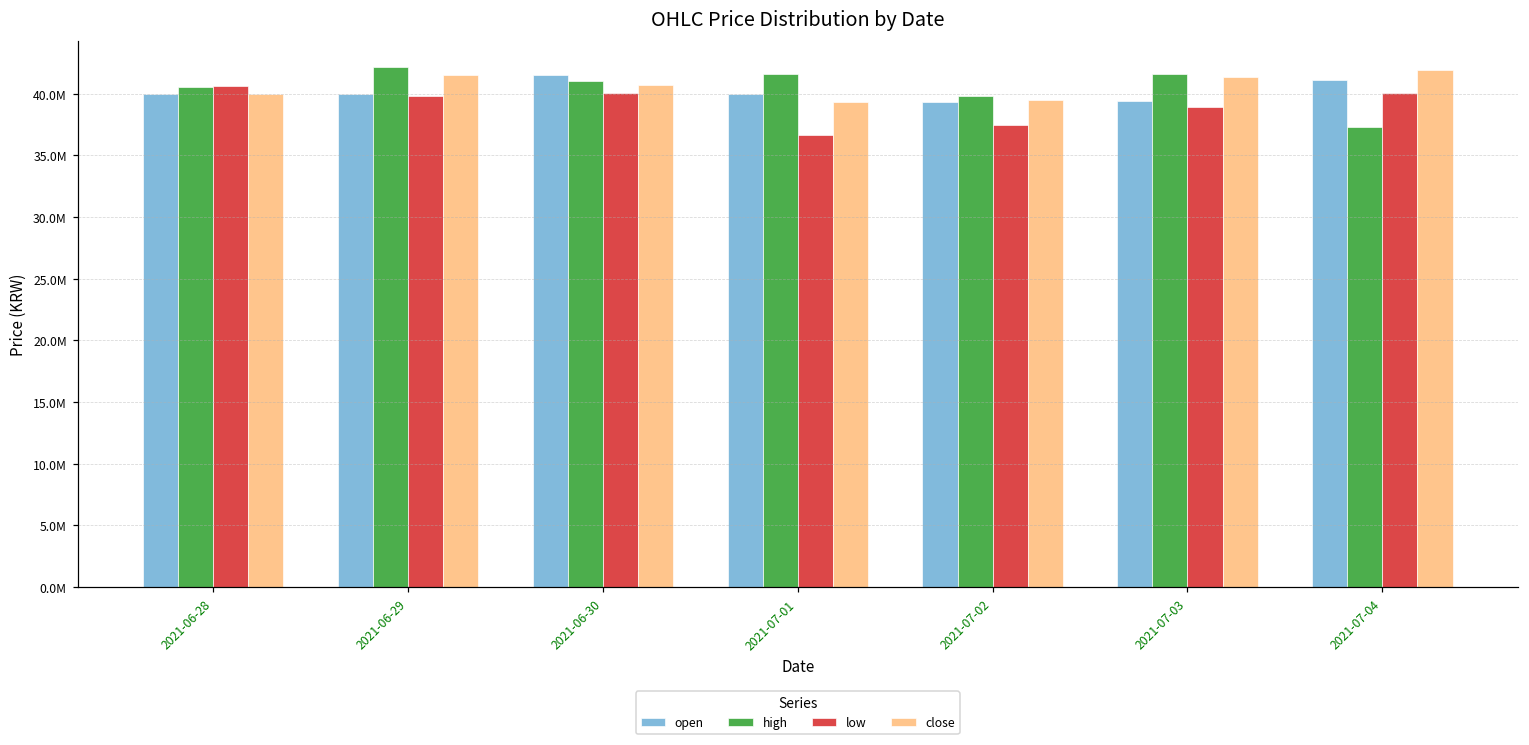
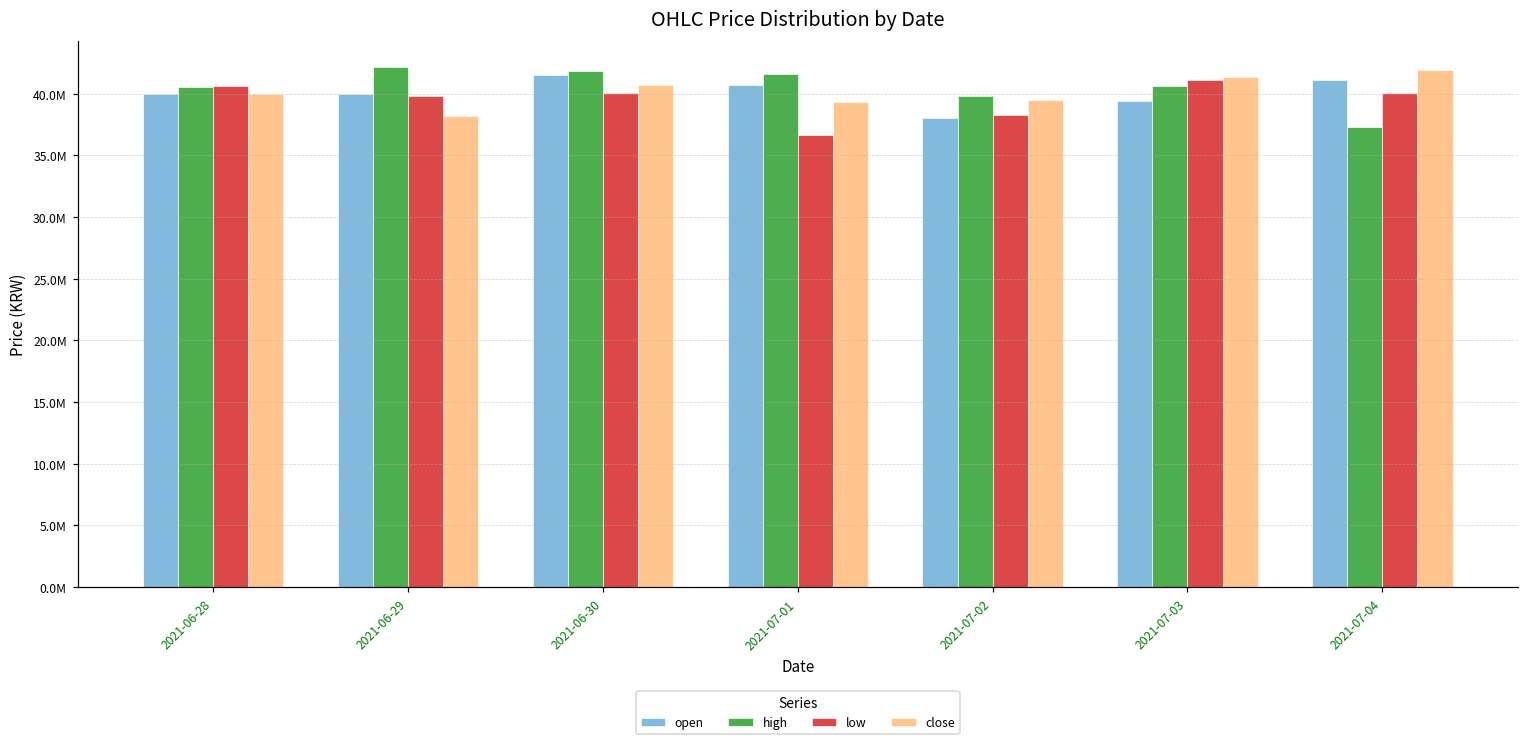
  {
    "open": {
      "2021-06-28": 40000000,
      "2021-06-29": 40000000,
      "2021-06-30": 41500000,
-     "2021-07-01": 39900000,
-     "2021-07-02": 39300000,
+     "2021-07-01": 40700000,
+     "2021-07-02": 38000000,
      "2021-07-03": 39400000,
      "2021-07-04": 41100000
    },
    "high": {
      "2021-06-28": 40600000,
      "2021-06-29": 42200000,
-     "2021-06-30": 41000000,
+     "2021-06-30": 41800000,
      "2021-07-01": 41600000,
      "2021-07-02": 39800000,
-     "2021-07-03": 41600000,
+     "2021-07-03": 40600000,
      "2021-07-04": 37300000
    },
    "low": {
      "2021-06-28": 40700000,
      "2021-06-29": 39800000,
      "2021-06-30": 40000000,
      "2021-07-01": 36600000,
-     "2021-07-02": 37500000,
-     "2021-07-03": 39000000,
+     "2021-07-02": 38300000,
+     "2021-07-03": 41100000,
      "2021-07-04": 40100000
    },
    "close": {
      "2021-06-28": 40000000,
-     "2021-06-29": 41500000,
+     "2021-06-29": 38200000,
      "2021-06-30": 40700000,
      "2021-07-01": 39300000,
      "2021-07-02": 39400000,
      "2021-07-03": 41400000,
      "2021-07-04": 41900000
    }
  }
